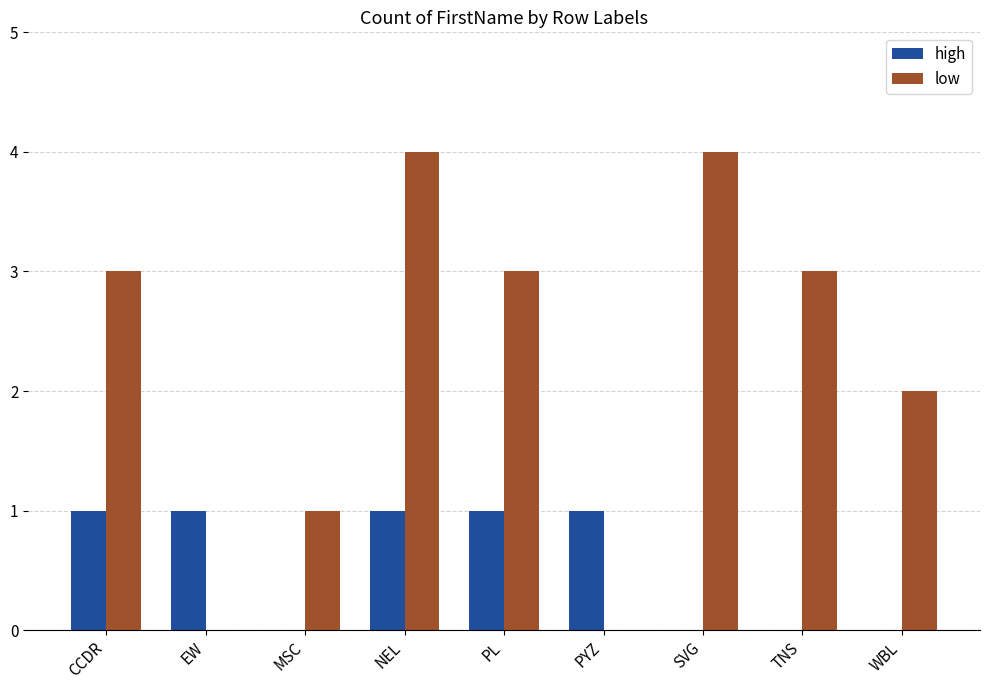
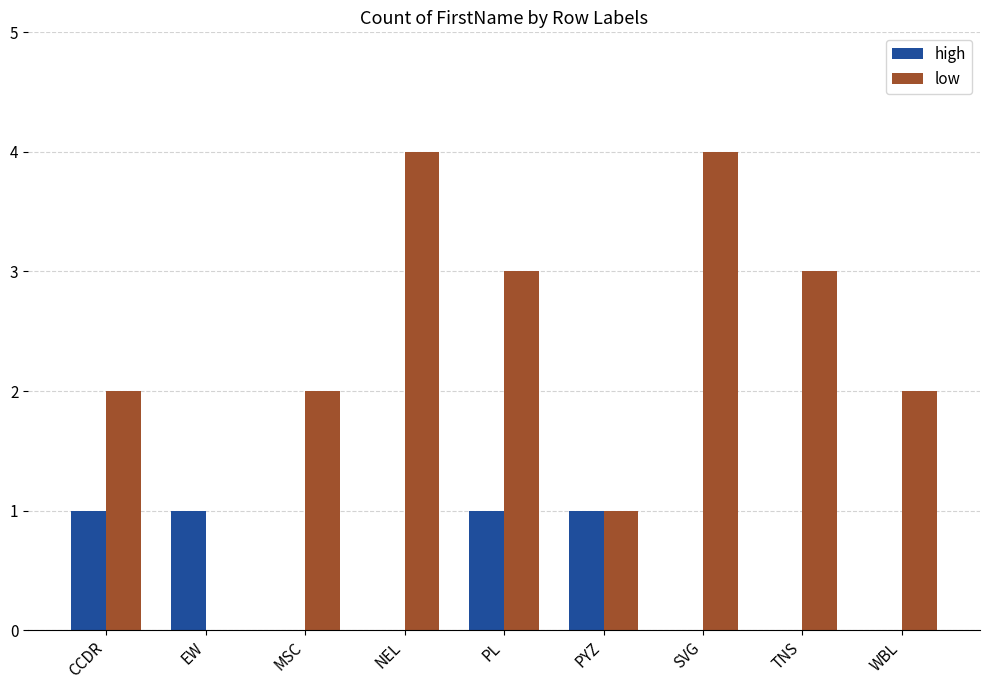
  {
    "high": {
      "CCDR": 1,
      "EW": 1,
      "MSC": 0,
-     "NEL": 1,
+     "NEL": 0,
      "PL": 1,
      "PYZ": 1,
      "SVG": 0,
      "TNS": 0,
      "WBL": 0
    },
    "low": {
-     "CCDR": 3,
+     "CCDR": 2,
      "EW": 0,
-     "MSC": 1,
+     "MSC": 2,
      "NEL": 4,
      "PL": 3,
-     "PYZ": 0,
+     "PYZ": 1,
      "SVG": 4,
      "TNS": 3,
      "WBL": 2
    }
  }
